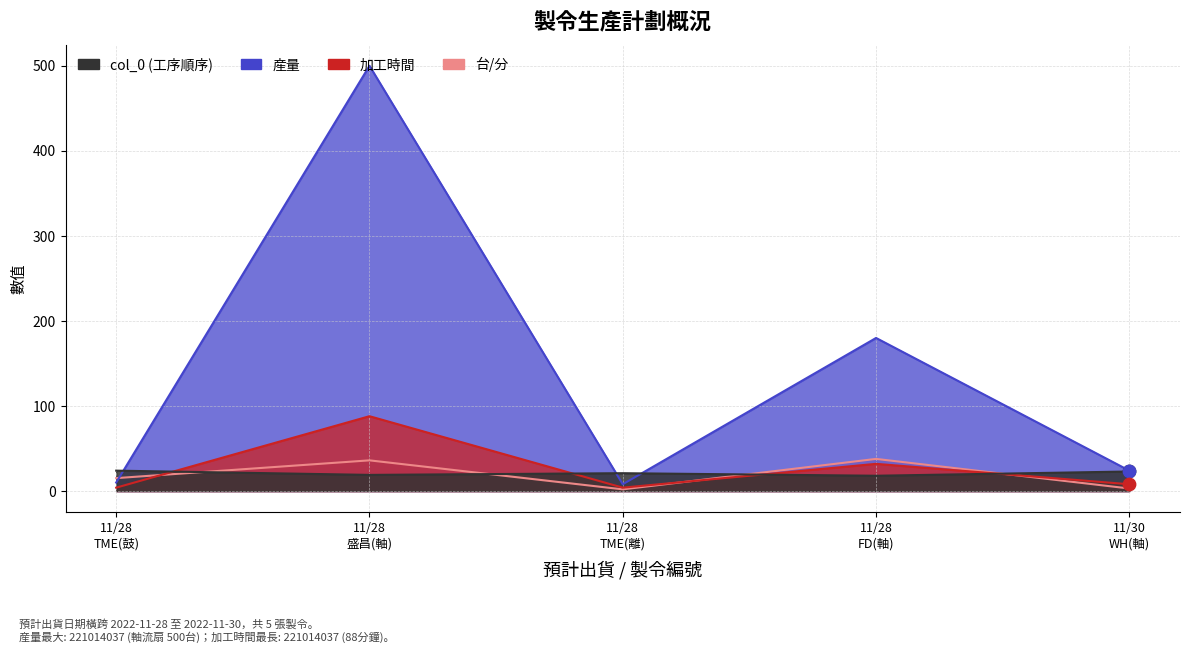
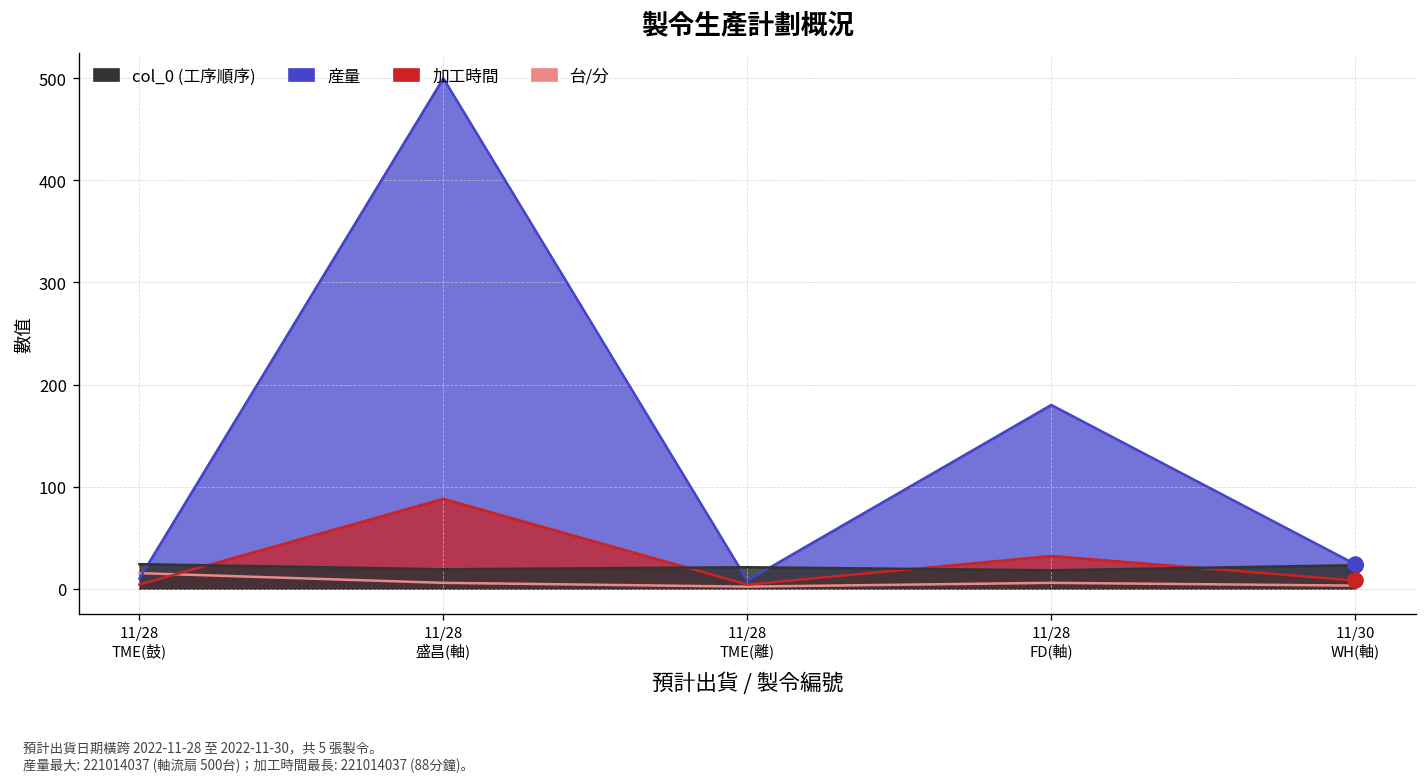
  {
    "台/分": {
      "11/28 TME(鼓)": 20,
-     "11/28 盛昌(軸)": 40,
-     "11/28 FD(軸)": 40,
+     "11/28 盛昌(軸)": 10,
+     "11/28 FD(軸)": 10,
      "11/30 WH(軸)": 0
    }
  }
